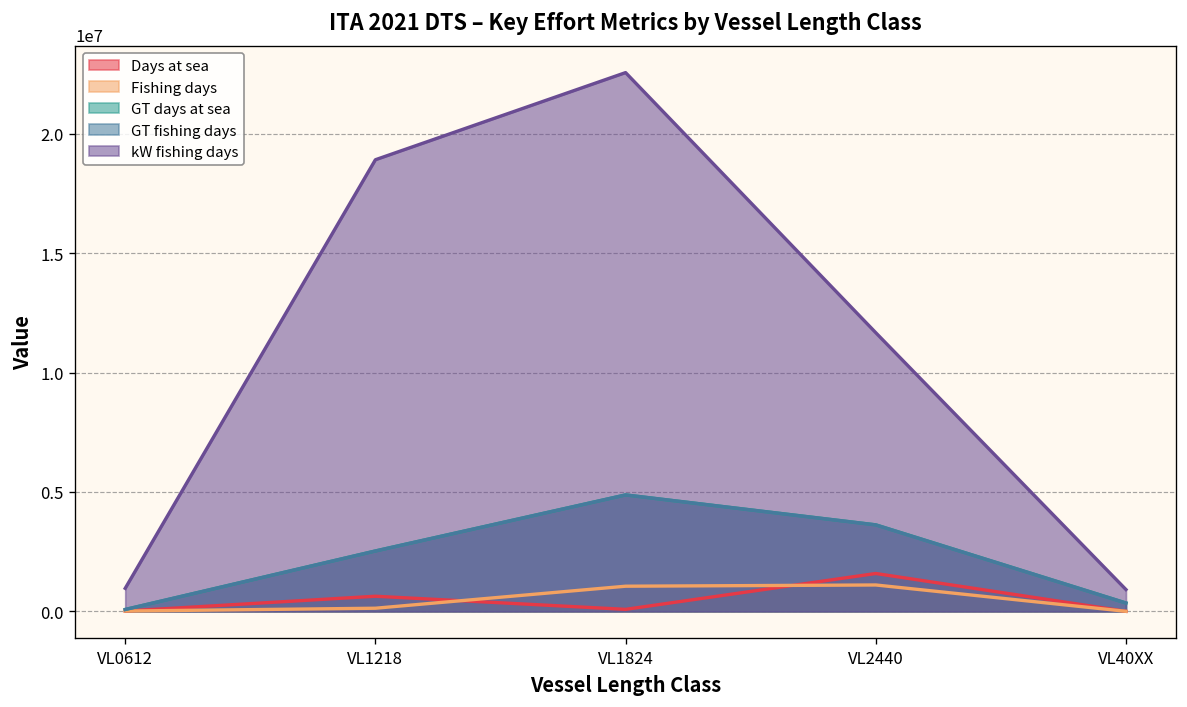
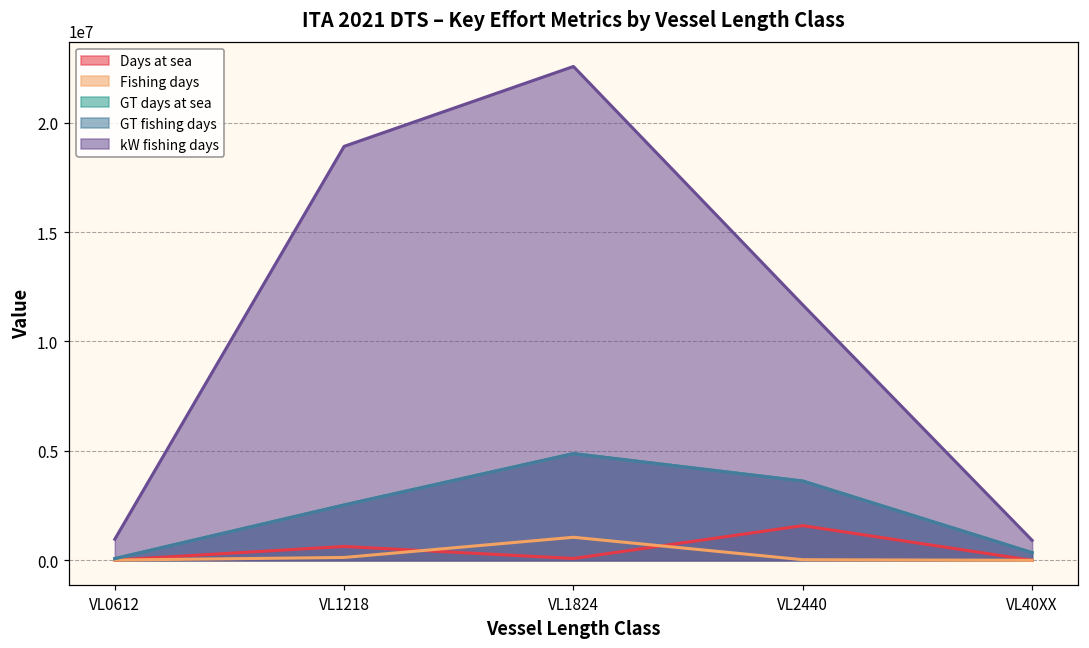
  {
    "Days at sea": {
      "VL1218": 600000,
      "VL1824": 100000,
      "VL2440": 1600000
    },
    "Fishing days": {
      "VL1218": 100000,
      "VL1824": 1100000,
-     "VL2440": 1100000
+     "VL2440": 0
    }
  }
